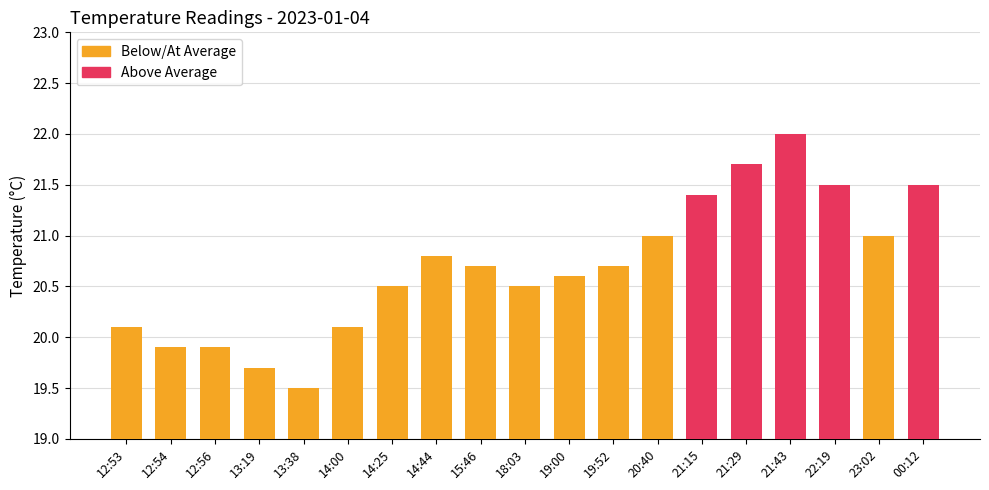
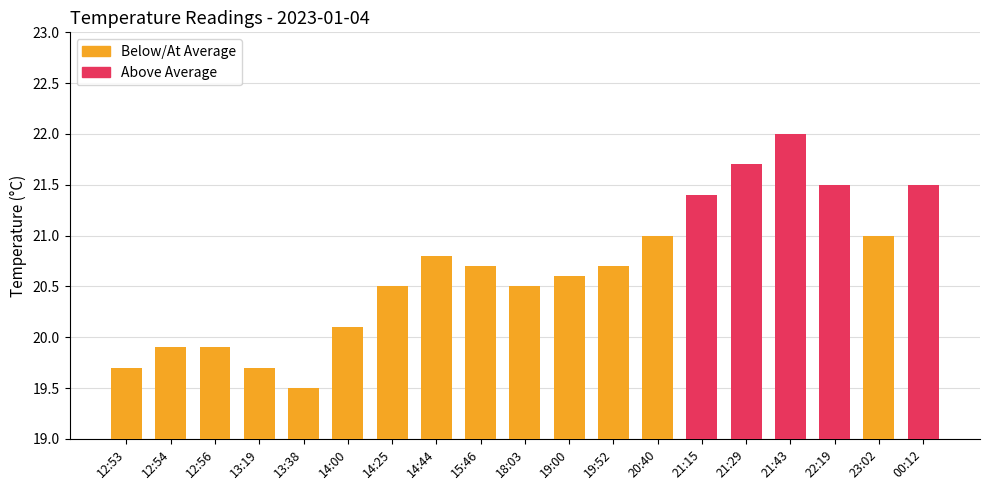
  {
-   "12:53": 20.1,
+   "12:53": 19.7,
    "12:54": 19.9,
    "12:56": 19.9,
    "13:19": 19.7,
    "13:38": 19.5,
    "14:00": 20.1,
    "14:25": 20.5,
    "14:44": 20.8,
    "15:46": 20.7,
    "18:03": 20.5,
    "19:00": 20.6,
    "19:52": 20.7,
    "20:40": 21.0,
    "21:15": 21.4,
    "21:29": 21.7,
    "21:43": 22.0,
    "22:19": 21.5,
    "23:02": 21.0,
    "00:12": 21.5
  }
